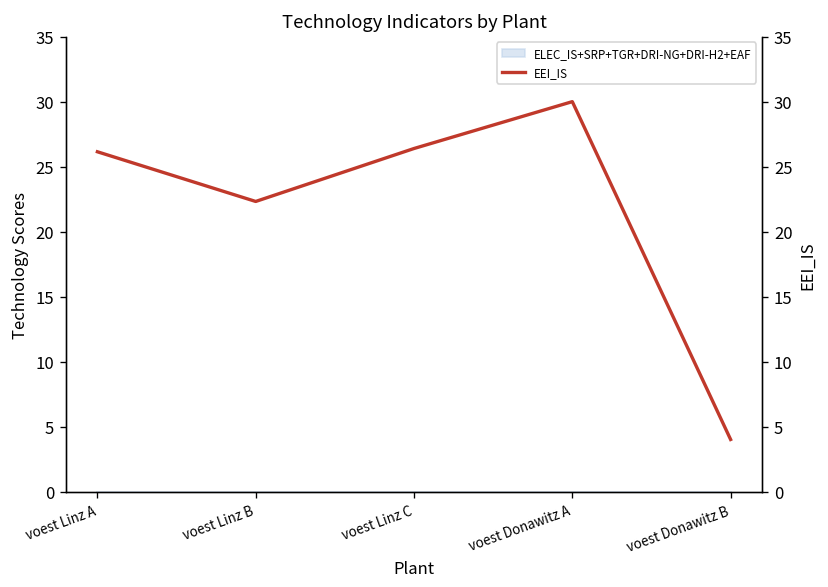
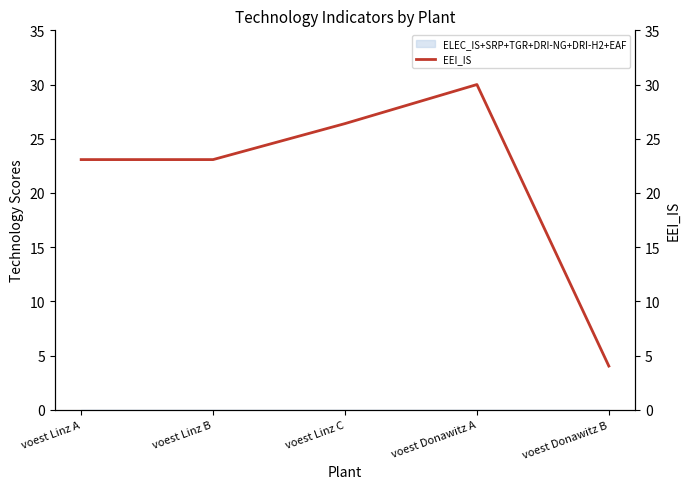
  {
    "ELEC_IS+SRP+TGR+DRI-NG+DRI-H2+EAF": {
      "voest Linz A": 0.0,
      "voest Linz B": 0.0,
      "voest Linz C": 0.0,
      "voest Donawitz A": 0.0,
      "voest Donawitz B": 0.0
    },
    "EEI_IS": {
-     "voest Linz A": 26.1,
-     "voest Linz B": 22.3,
+     "voest Linz A": 23.1,
+     "voest Linz B": 23.1,
      "voest Linz C": 26.4,
      "voest Donawitz A": 30.0,
      "voest Donawitz B": 4.0
    }
  }
